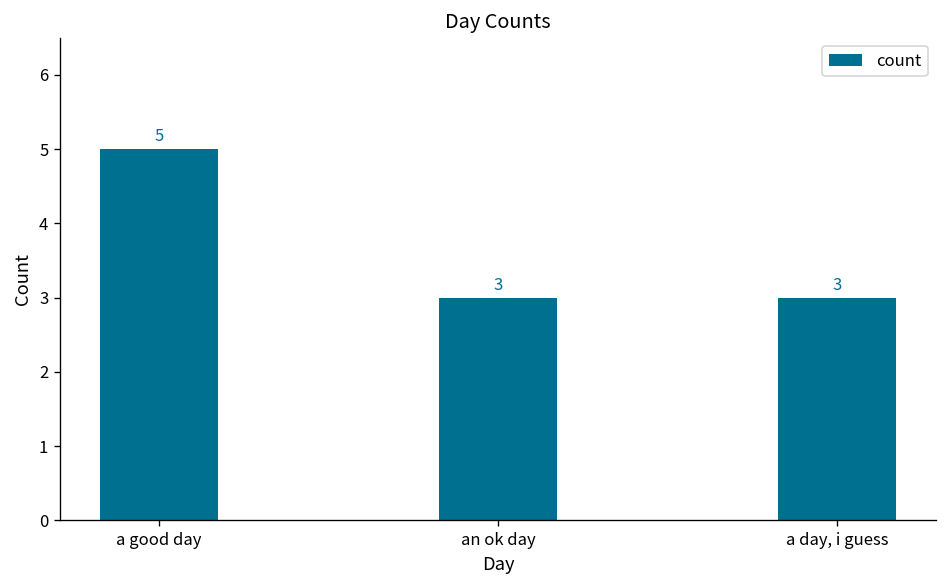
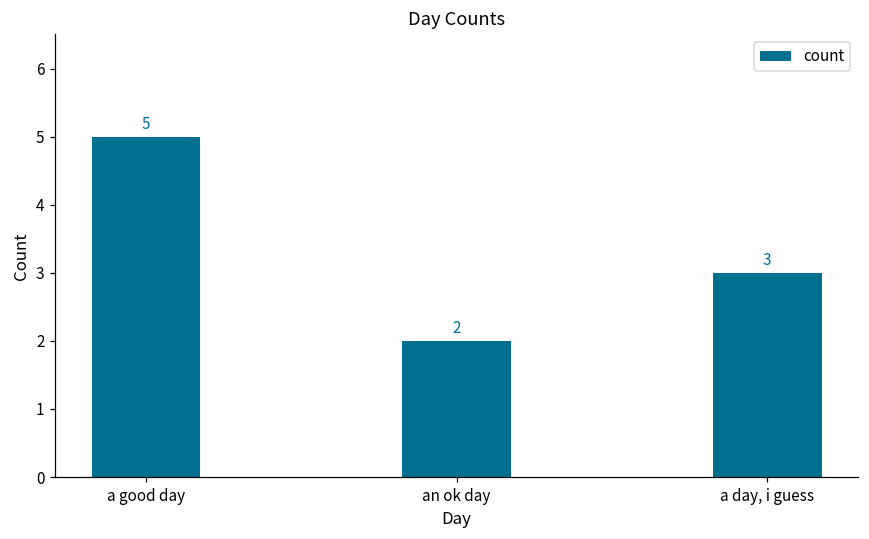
  {
    "a good day": 5,
-   "an ok day": 3,
+   "an ok day": 2,
    "a day, i guess": 3
  }
